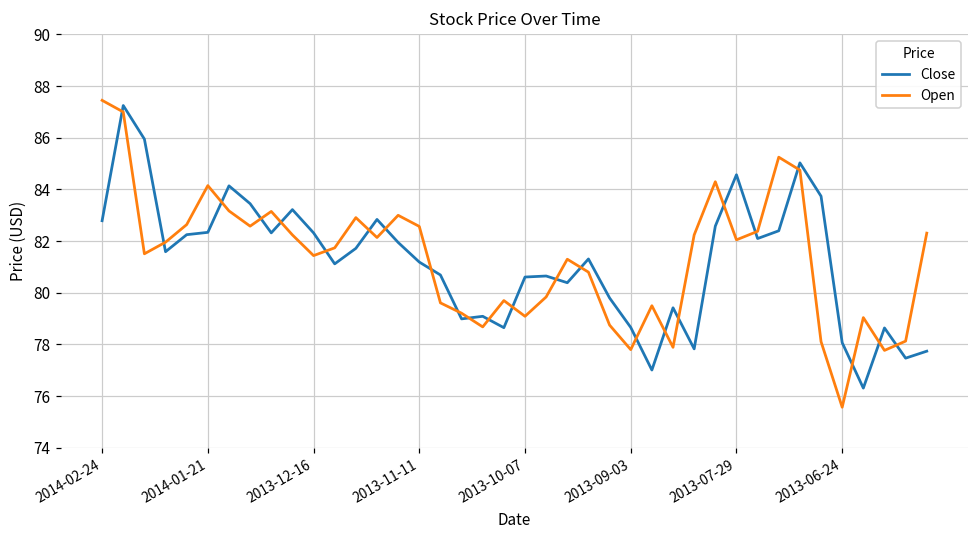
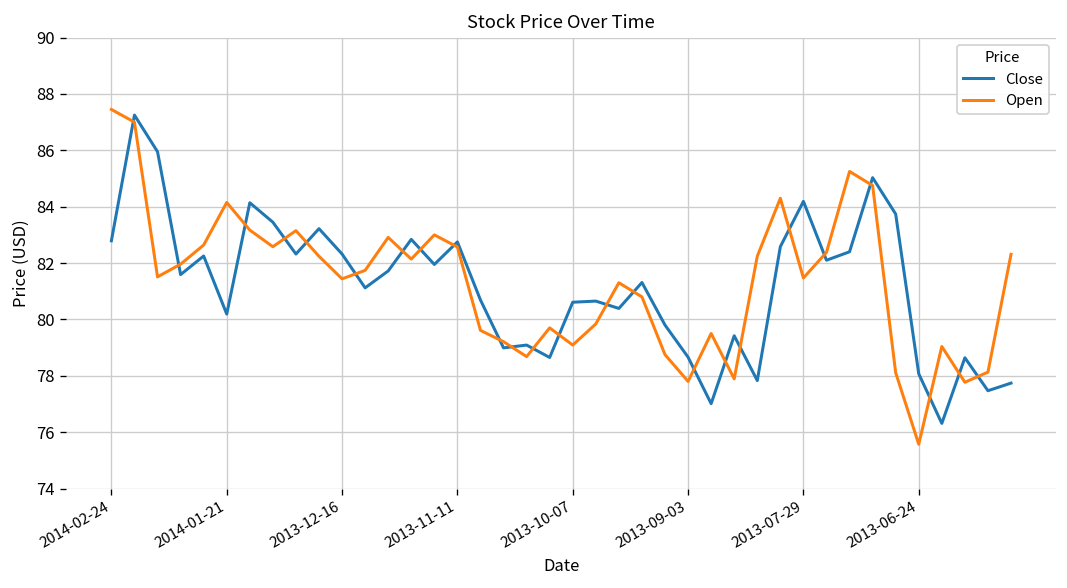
  {
    "Close": {
      "2014-02-24": 82.8,
-     "2014-01-21": 82.3,
+     "2014-01-21": 80.2,
      "2013-12-16": 82.3,
-     "2013-11-11": 81.2,
+     "2013-11-11": 82.8,
      "2013-10-07": 80.6,
      "2013-09-03": 78.7,
-     "2013-07-29": 84.6,
+     "2013-07-29": 84.2,
      "2013-06-24": 78.1
    },
    "Open": {
      "2014-02-24": 87.5,
      "2014-01-21": 84.2,
      "2013-12-16": 81.4,
      "2013-11-11": 82.6,
      "2013-10-07": 79.1,
      "2013-09-03": 77.8,
-     "2013-07-29": 82.1,
+     "2013-07-29": 81.5,
      "2013-06-24": 75.6
    }
  }
